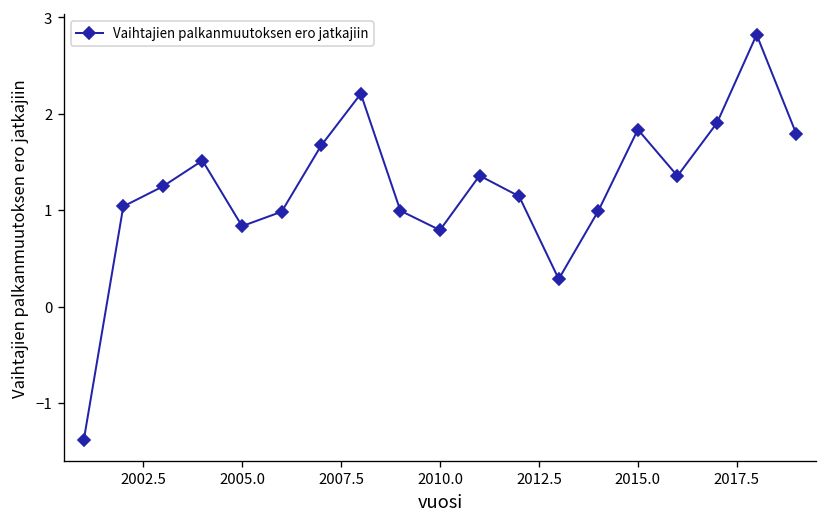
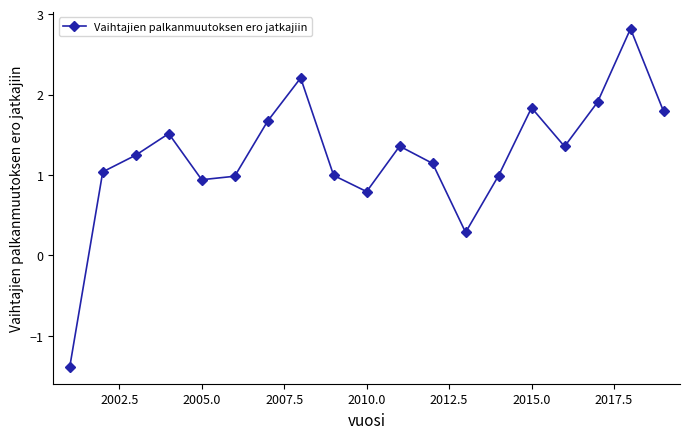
  {
-   "2005.0": 0.8,
+   "2005.0": 0.9,
    "2010.0": 0.8,
    "2015.0": 1.8
  }
